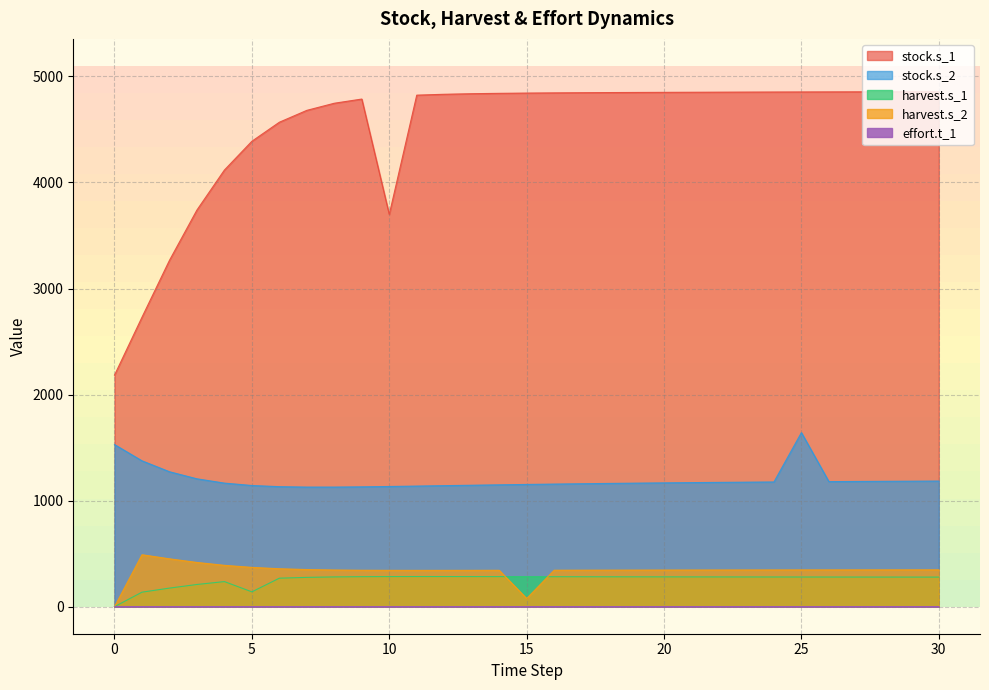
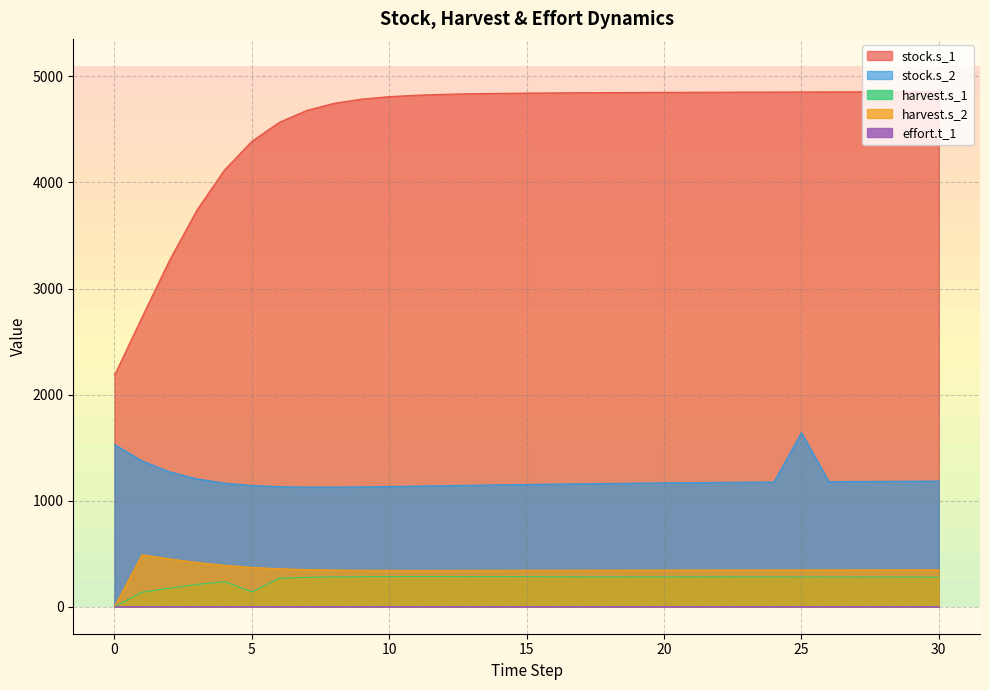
  {
    "stock.s_1": {
      "0": 2180,
      "5": 4390,
-     "10": 3700,
+     "10": 4810,
      "15": 4840,
      "20": 4850,
      "25": 4850
    },
    "stock.s_2": {
      "0": 1530,
      "5": 1140,
      "10": 1130,
      "15": 1150,
      "20": 1170,
      "25": 1640,
      "30": 1180
    },
    "harvest.s_1": {
      "5": 140,
      "10": 280,
      "15": 280,
      "20": 280,
      "25": 280,
      "30": 280
    },
    "harvest.s_2": {
      "5": 370,
      "10": 340,
-     "15": 80,
+     "15": 340,
      "20": 350,
      "25": 350,
      "30": 350
    },
    "effort.t_1": {
      "5": 0,
      "10": 0,
      "15": 0,
      "20": 0,
      "25": 0,
      "30": 0
    }
  }
